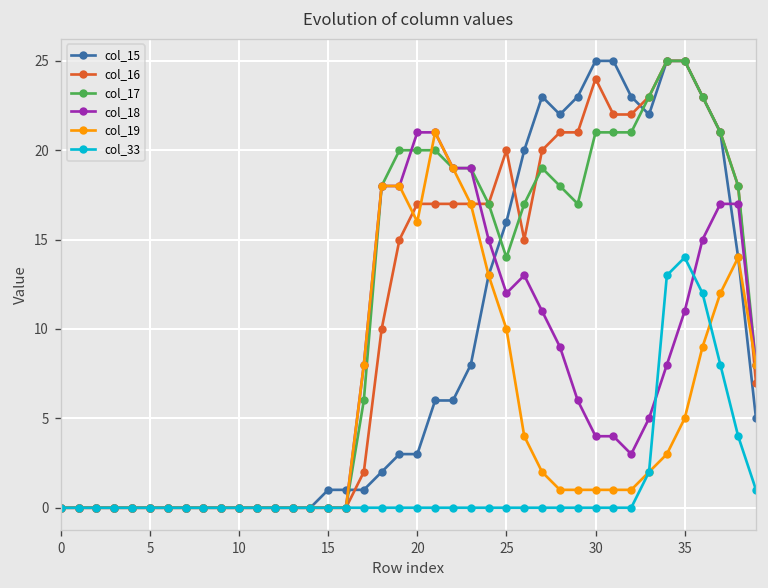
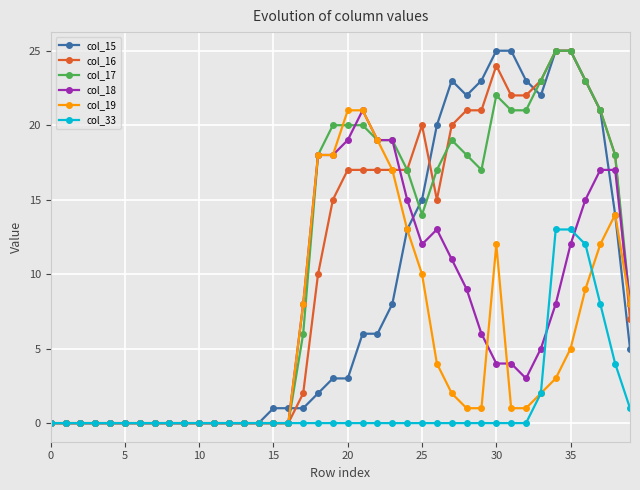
  {
    "col_15": {
      "15": 1,
      "20": 3,
-     "25": 16,
+     "25": 15,
      "30": 25
    },
    "col_16": {
      "20": 17,
      "25": 20,
      "30": 24
    },
    "col_17": {
      "20": 20,
      "25": 14,
-     "30": 21
+     "30": 22
    },
    "col_18": {
-     "20": 21,
+     "20": 19,
      "25": 12,
      "30": 4,
-     "35": 11
+     "35": 12
    },
    "col_19": {
-     "20": 16,
+     "20": 21,
      "25": 10,
-     "30": 1,
+     "30": 12,
      "35": 5
    },
    "col_33": {
      "20": 0,
      "25": 0,
      "30": 0,
-     "35": 14
+     "35": 13
    }
  }
